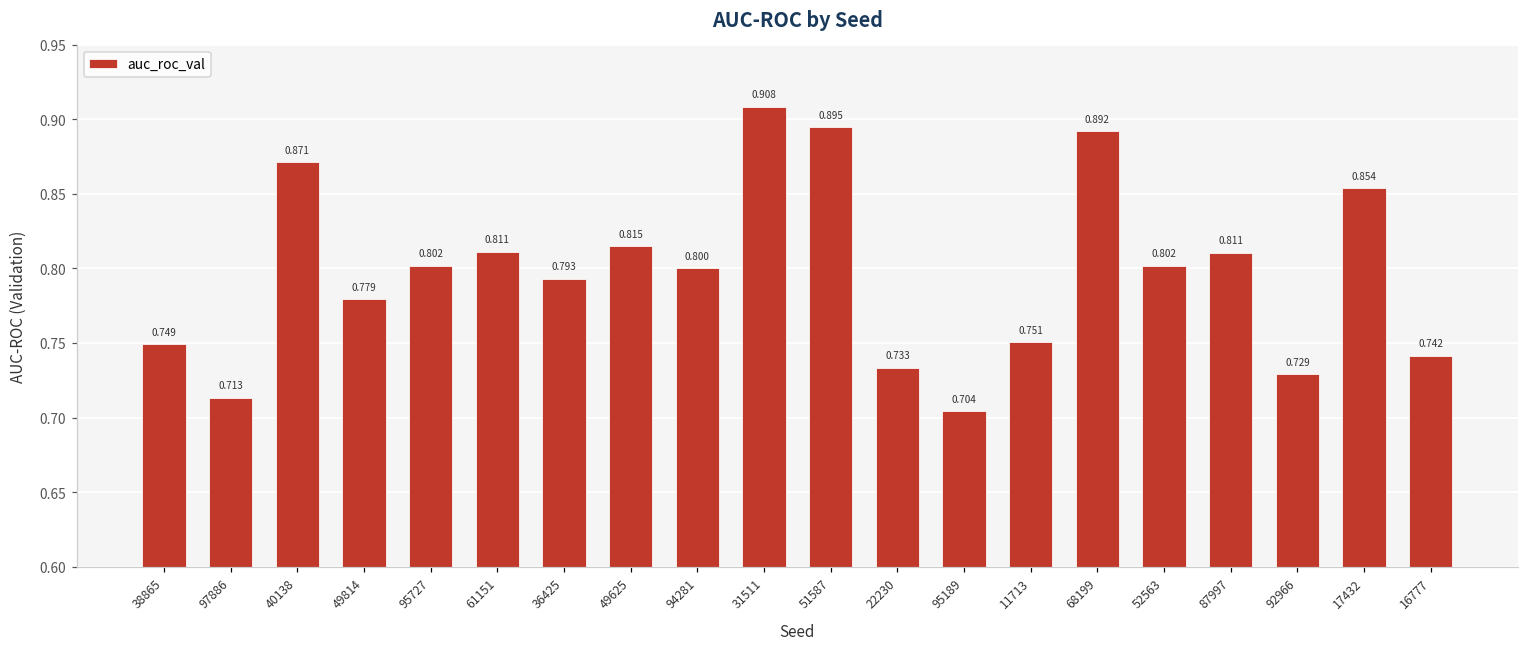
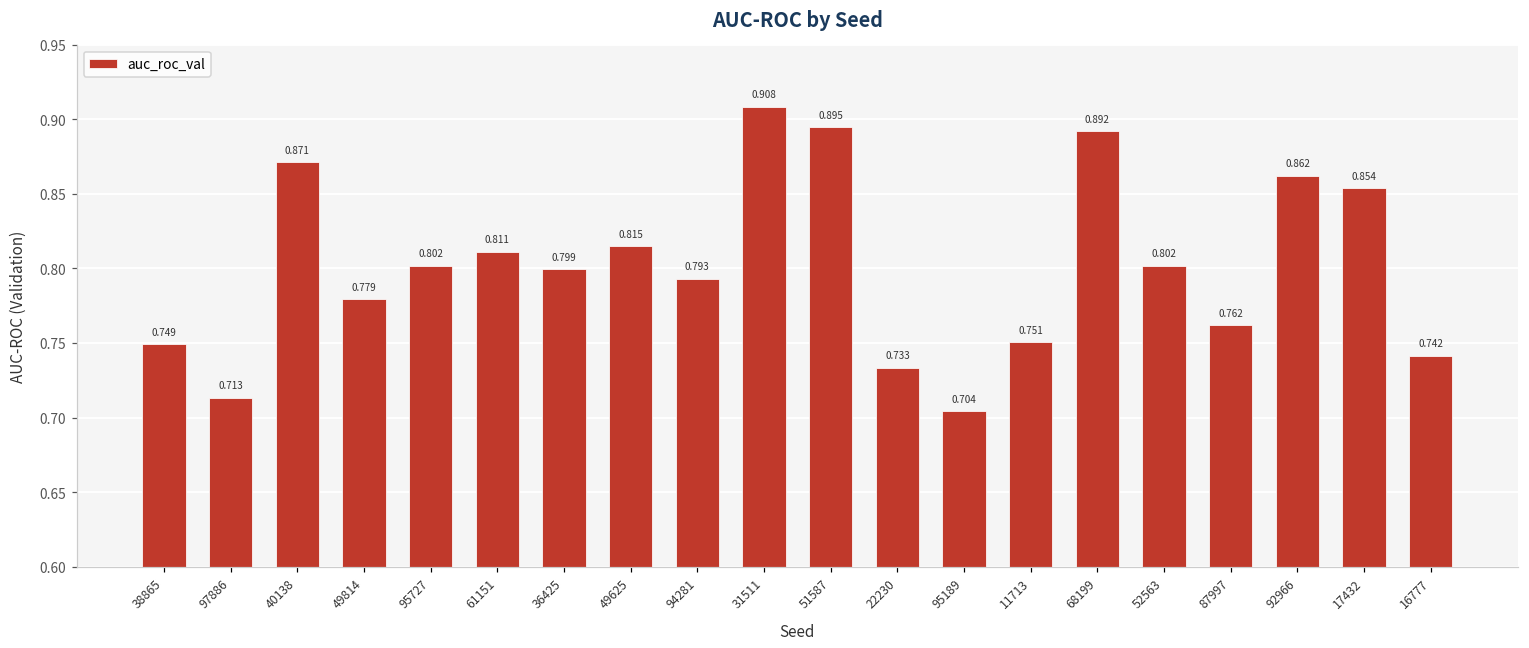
  {
    "38865": 0.749,
    "97886": 0.713,
    "40138": 0.871,
    "49814": 0.779,
    "95727": 0.802,
    "61151": 0.811,
-   "36425": 0.793,
+   "36425": 0.799,
    "49625": 0.815,
-   "94281": 0.800,
+   "94281": 0.793,
    "31511": 0.908,
    "51587": 0.895,
    "22230": 0.733,
    "95189": 0.704,
    "11713": 0.751,
    "68199": 0.892,
    "52563": 0.802,
-   "87997": 0.811,
-   "92966": 0.729,
+   "87997": 0.762,
+   "92966": 0.862,
    "17432": 0.854,
    "16777": 0.742
  }
